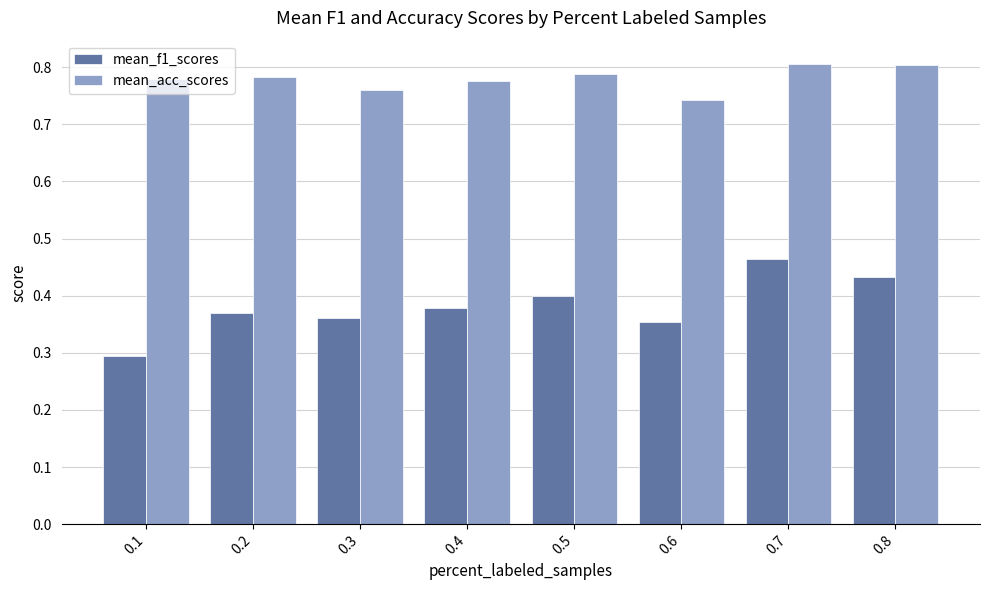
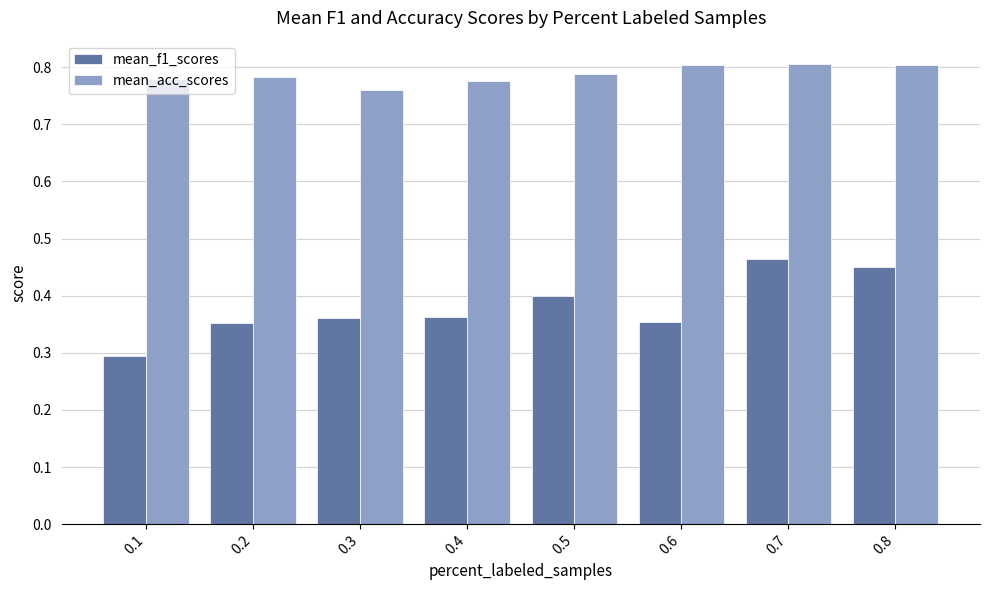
  {
    "mean_f1_scores": {
      "0.1": 0.29,
-     "0.2": 0.37,
+     "0.2": 0.35,
      "0.3": 0.36,
-     "0.4": 0.38,
+     "0.4": 0.36,
      "0.5": 0.40,
      "0.6": 0.35,
      "0.7": 0.47,
-     "0.8": 0.43
+     "0.8": 0.45
    },
    "mean_acc_scores": {
      "0.2": 0.78,
      "0.3": 0.76,
      "0.4": 0.78,
      "0.5": 0.79,
-     "0.6": 0.74,
+     "0.6": 0.80,
      "0.7": 0.81,
      "0.8": 0.80
    }
  }
